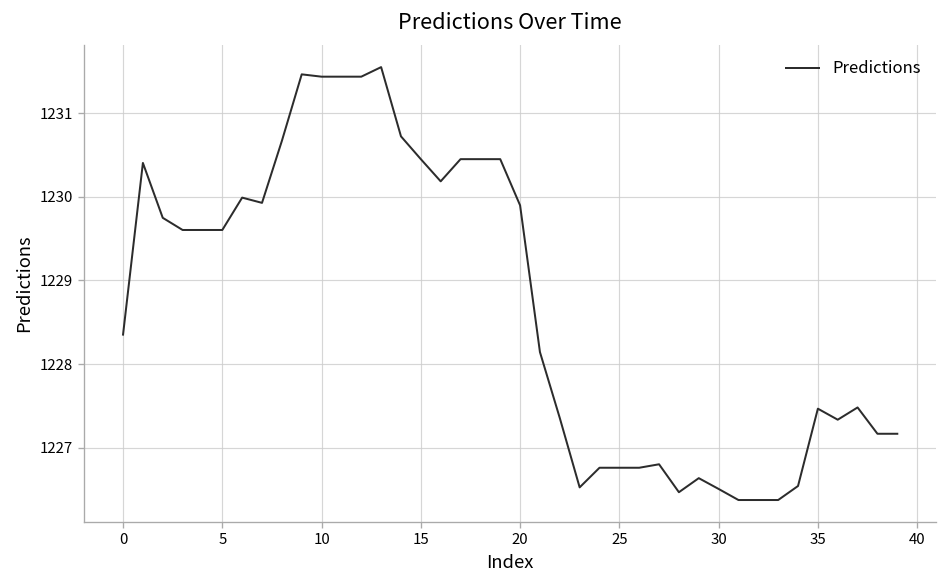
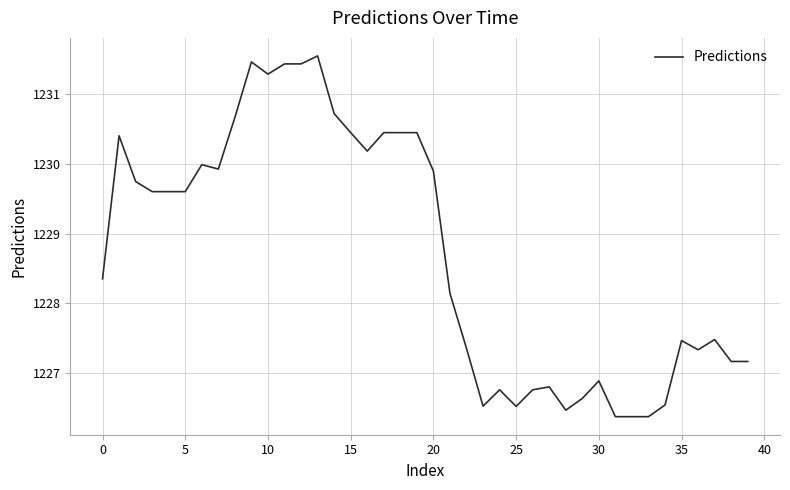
  {
    "0": 1228.4,
    "5": 1229.6,
-   "10": 1231.4,
+   "10": 1231.3,
    "15": 1230.5,
    "20": 1229.9,
-   "25": 1226.8,
-   "30": 1226.5,
+   "25": 1226.5,
+   "30": 1226.9,
    "35": 1227.5
  }
